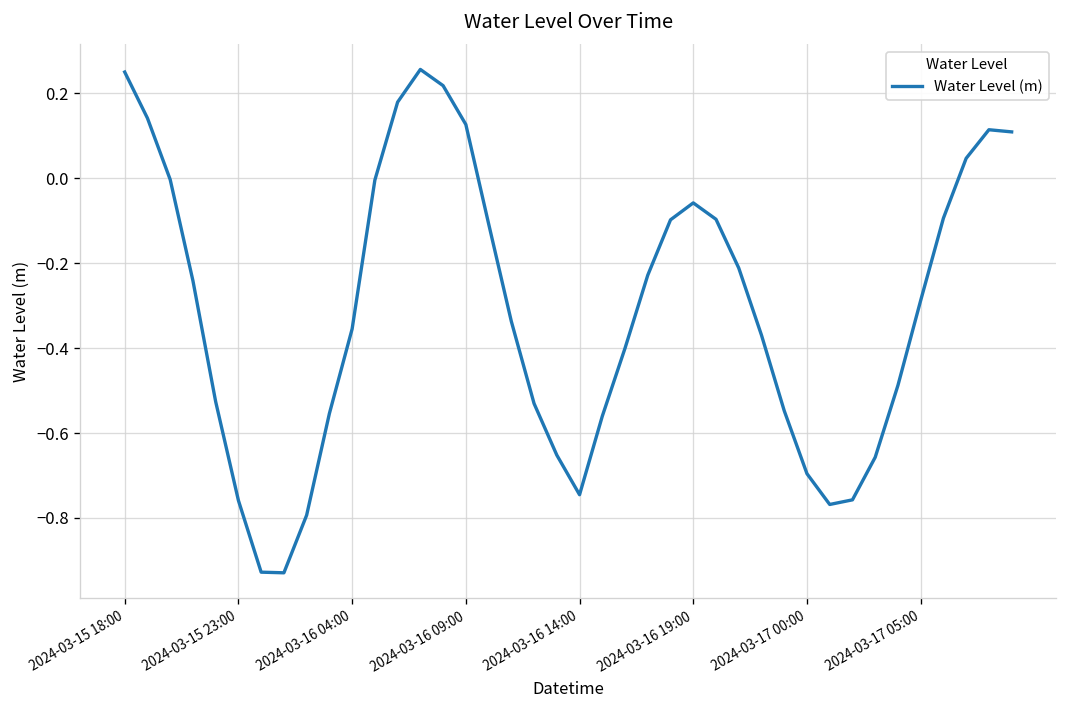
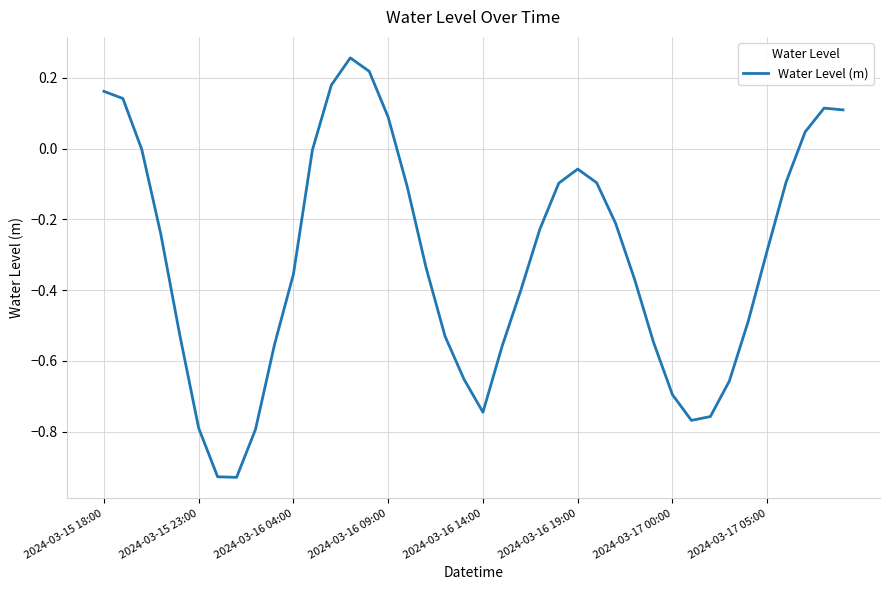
  {
-   "2024-03-15 18:00": 0.25,
-   "2024-03-15 23:00": -0.76,
+   "2024-03-15 18:00": 0.16,
+   "2024-03-15 23:00": -0.79,
    "2024-03-16 04:00": -0.35,
-   "2024-03-16 09:00": 0.13,
+   "2024-03-16 09:00": 0.09,
    "2024-03-16 14:00": -0.75,
    "2024-03-16 19:00": -0.06,
    "2024-03-17 00:00": -0.70,
    "2024-03-17 05:00": -0.29
  }
